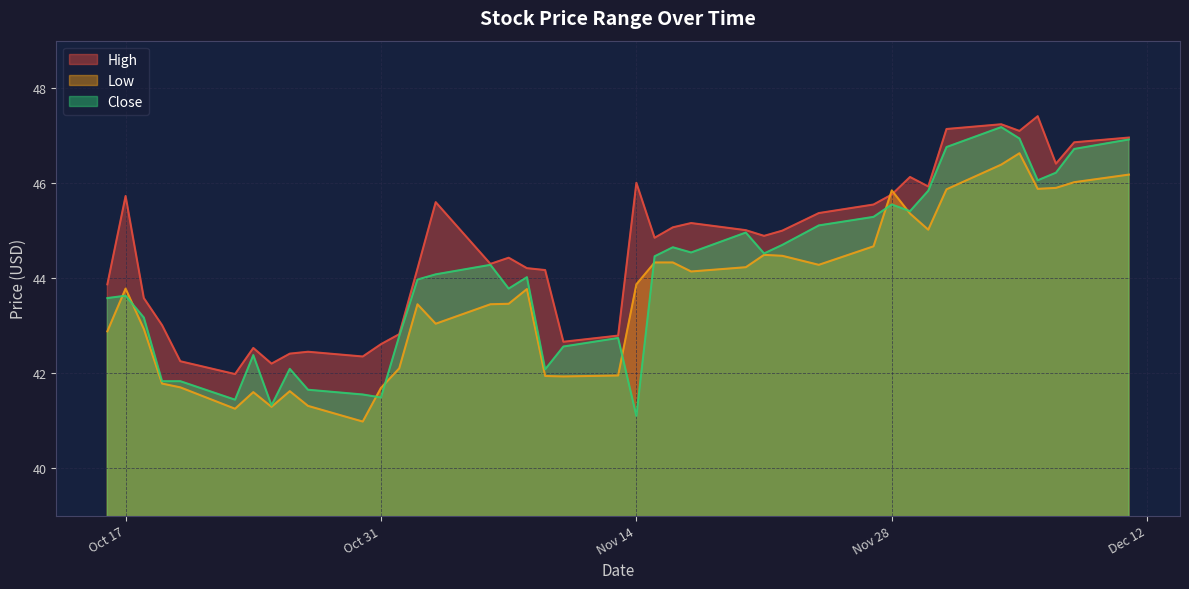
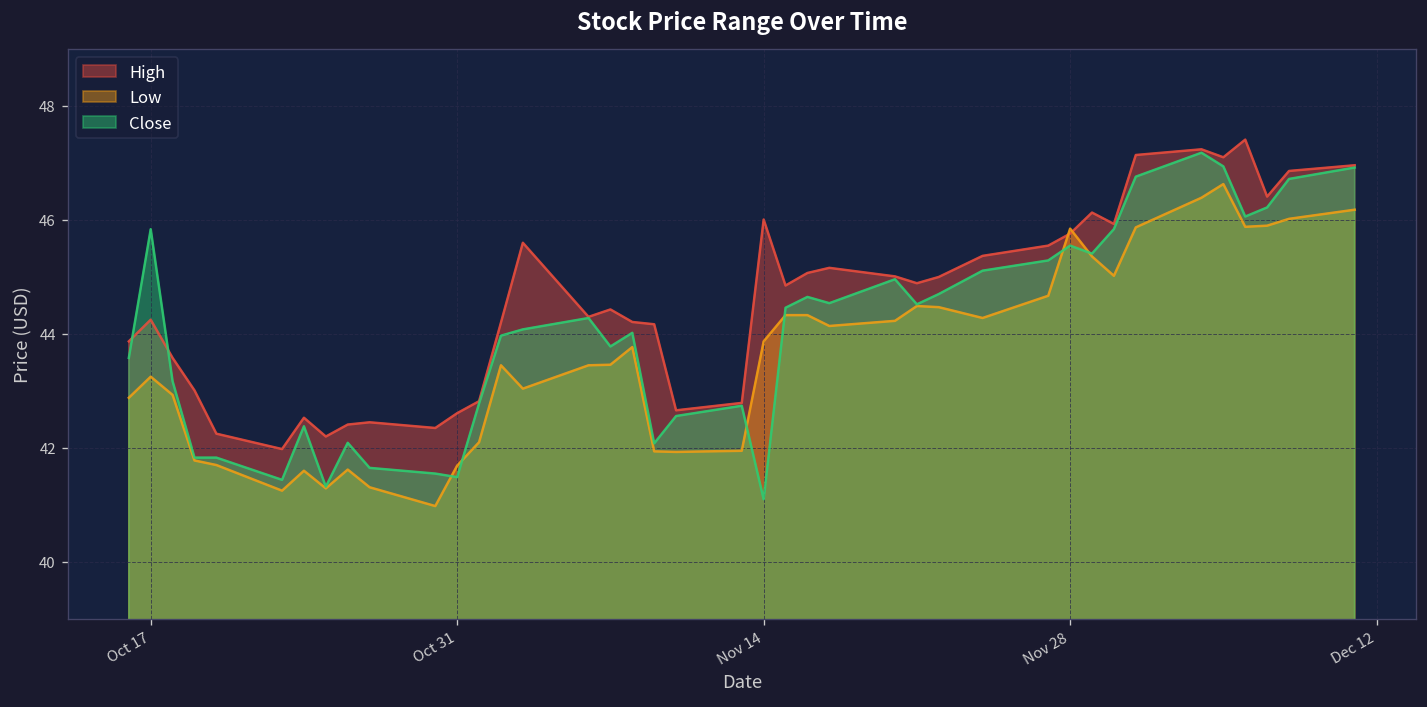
  {
    "High": {
-     "Oct 17": 45.7,
+     "Oct 17": 44.3,
      "Oct 31": 42.6,
      "Nov 14": 46.0,
      "Nov 28": 45.8
    },
    "Low": {
-     "Oct 17": 43.8,
+     "Oct 17": 43.3,
      "Oct 31": 41.7,
      "Nov 14": 43.9,
      "Nov 28": 45.8
    },
    "Close": {
-     "Oct 17": 43.6,
+     "Oct 17": 45.8,
      "Oct 31": 41.5,
      "Nov 14": 41.1,
      "Nov 28": 45.5
    }
  }
